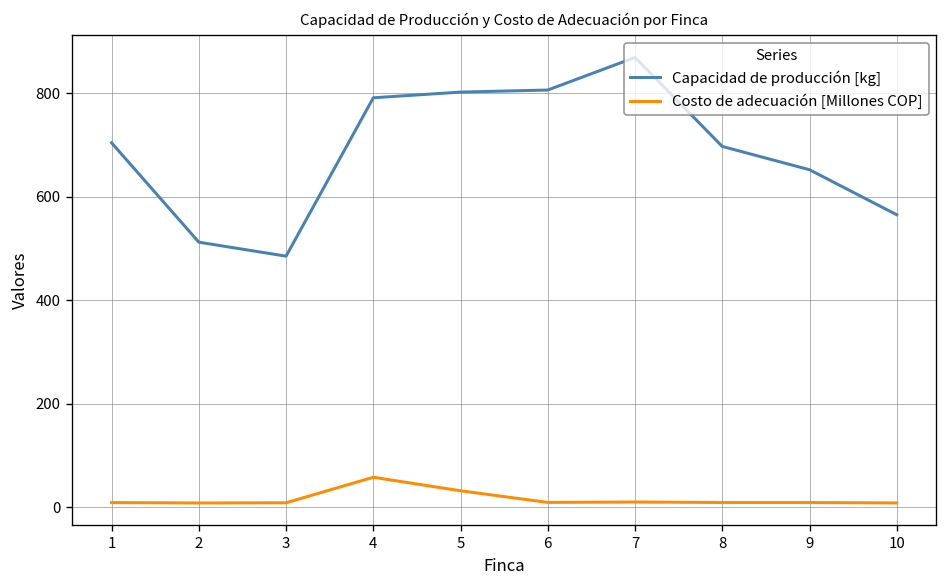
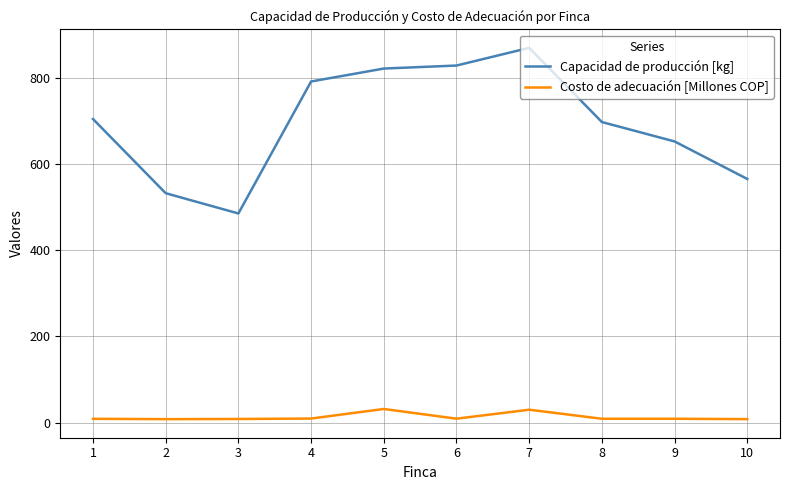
  {
    "Capacidad de producción [kg]": {
      "1": 700,
-     "2": 510,
+     "2": 530,
      "3": 490,
      "4": 790,
-     "5": 800,
-     "6": 810,
+     "5": 820,
+     "6": 830,
      "8": 700,
      "9": 650,
      "10": 570
    },
    "Costo de adecuación [Millones COP]": {
      "1": 10,
      "2": 10,
      "3": 10,
-     "4": 60,
+     "4": 10,
      "5": 30,
      "6": 10,
-     "7": 10,
+     "7": 30,
      "8": 10,
      "9": 10,
      "10": 10
    }
  }
